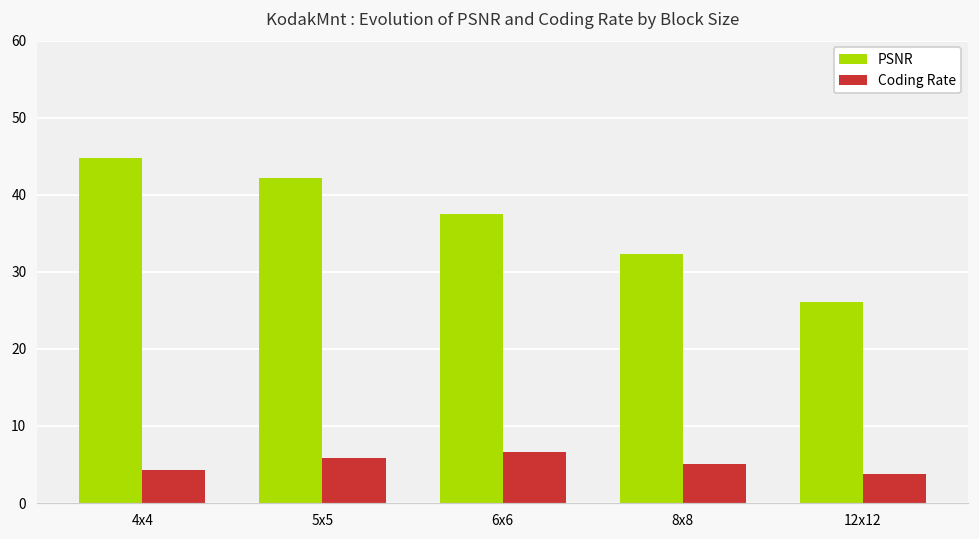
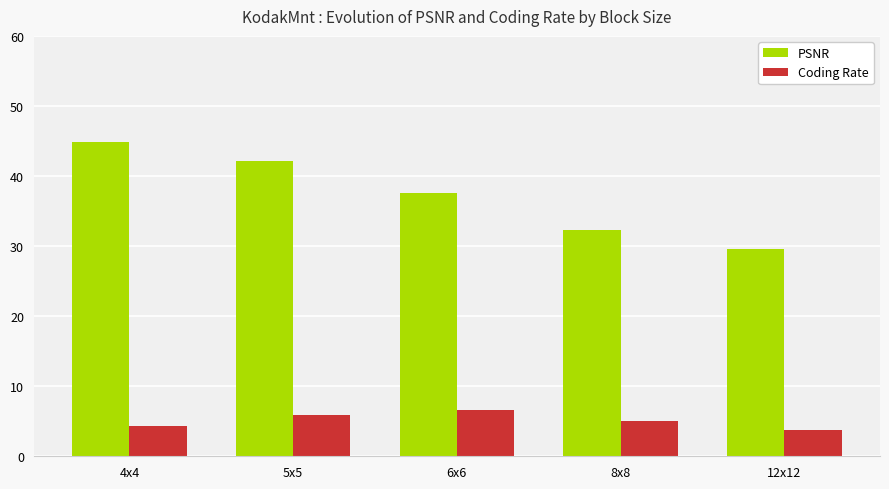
  {
    "PSNR": {
      "4x4": 45,
      "5x5": 42,
      "6x6": 38,
      "8x8": 32,
-     "12x12": 26
+     "12x12": 30
    },
    "Coding Rate": {
      "4x4": 4,
      "5x5": 6,
      "6x6": 7,
      "8x8": 5,
      "12x12": 4
    }
  }
